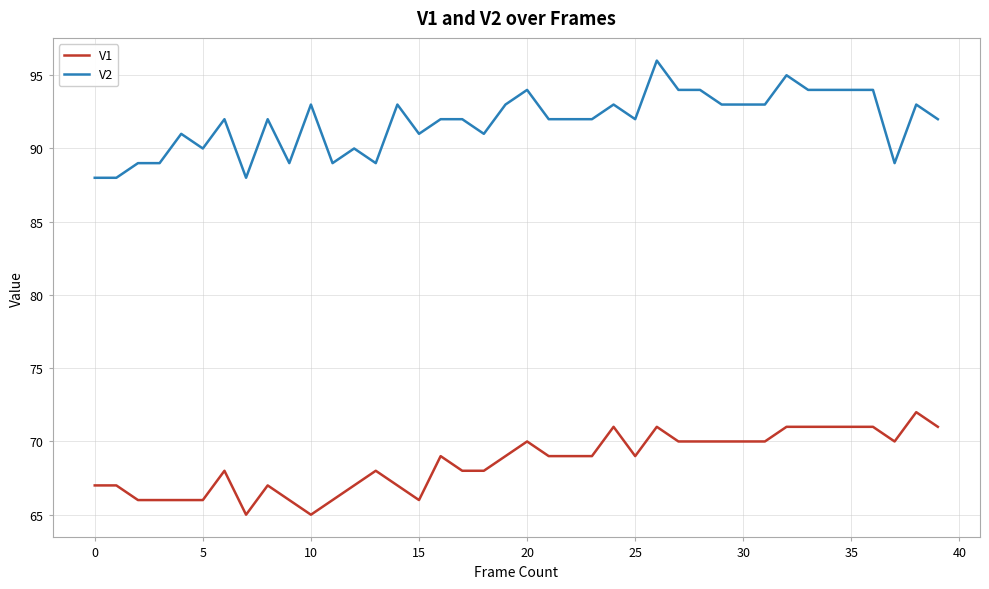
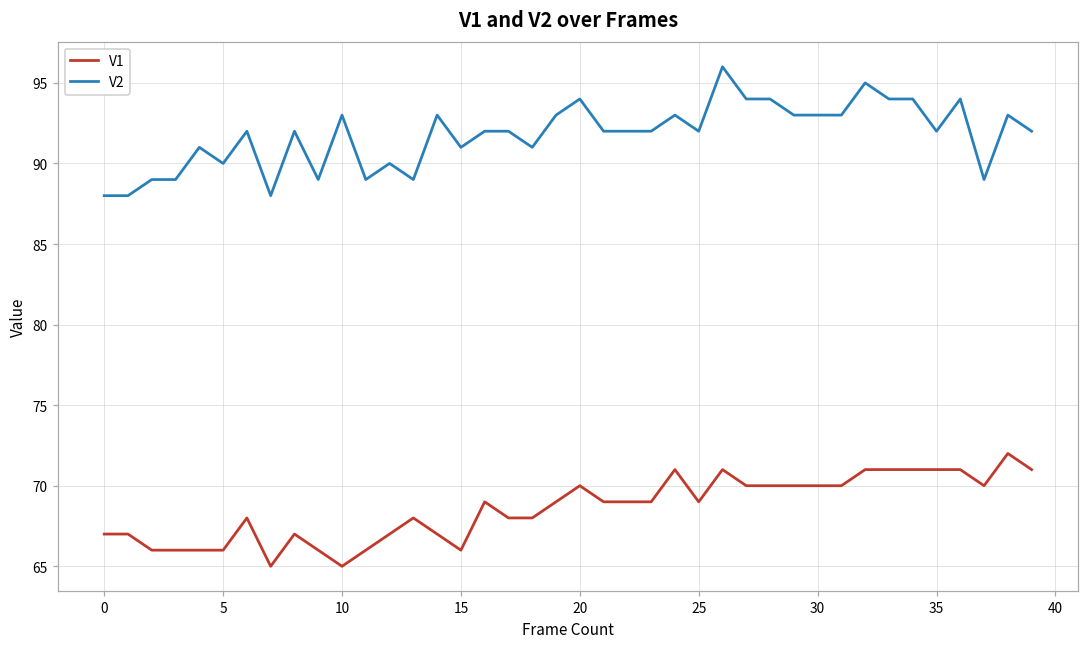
  {
    "V1": {
      "0": 67,
      "5": 66,
      "10": 65,
      "15": 66,
      "20": 70,
      "25": 69,
      "30": 70,
      "35": 71
    },
    "V2": {
      "0": 88,
      "5": 90,
      "10": 93,
      "15": 91,
      "20": 94,
      "25": 92,
      "30": 93,
-     "35": 94
+     "35": 92
    }
  }
